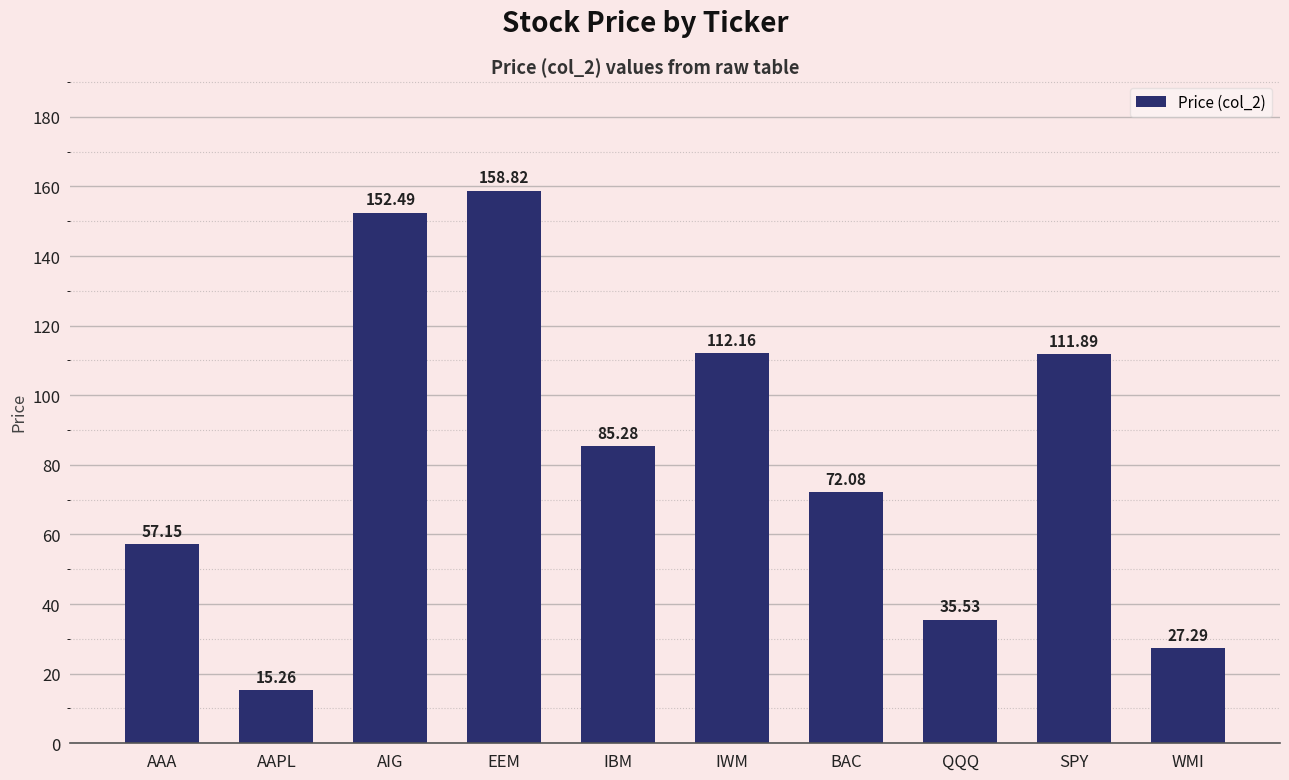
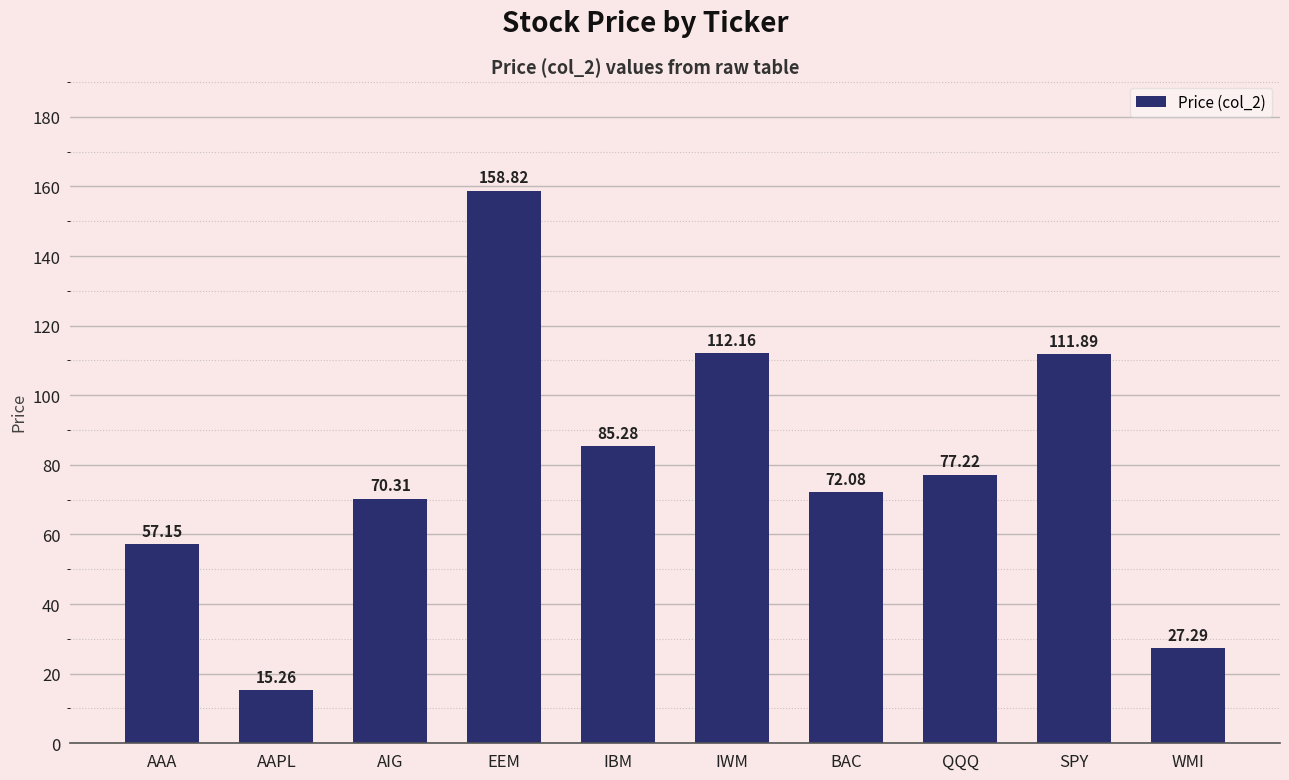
  {
    "AAA": 57.15,
    "AAPL": 15.26,
-   "AIG": 152.49,
+   "AIG": 70.31,
    "EEM": 158.82,
    "IBM": 85.28,
    "IWM": 112.16,
    "BAC": 72.08,
-   "QQQ": 35.53,
+   "QQQ": 77.22,
    "SPY": 111.89,
    "WMI": 27.29
  }
